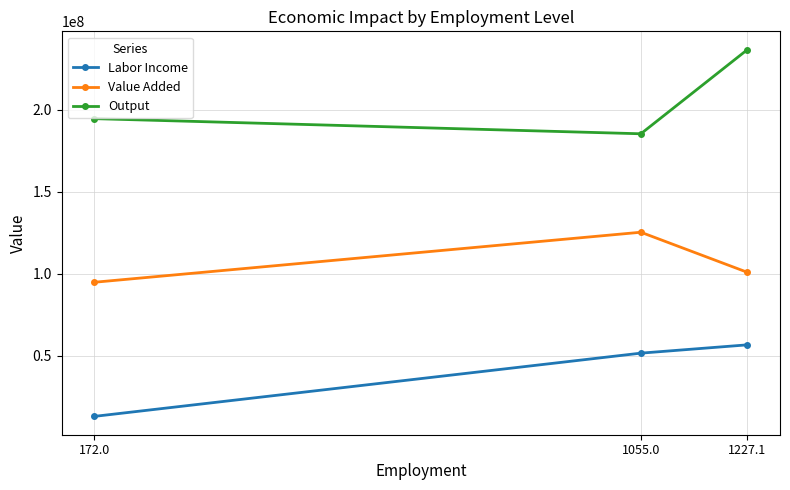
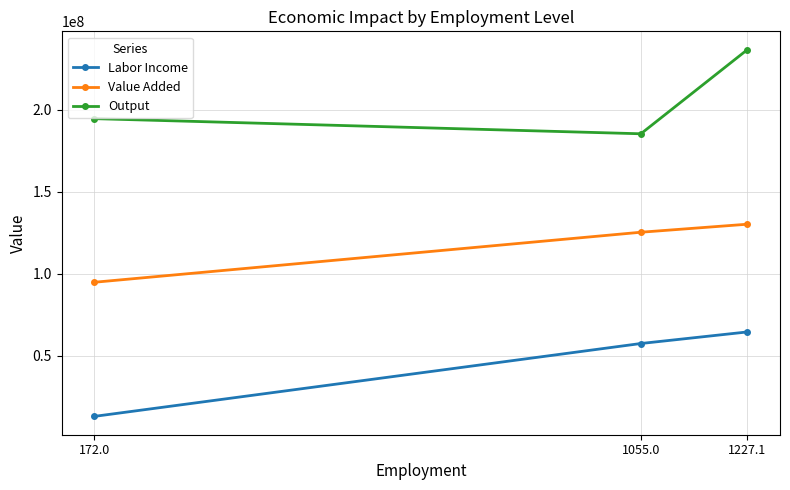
  {
    "Labor Income": {
      "172.0": 13000000,
-     "1055.0": 52000000,
-     "1227.1": 57000000
+     "1055.0": 57000000,
+     "1227.1": 64000000
    },
    "Value Added": {
      "172.0": 95000000,
      "1055.0": 125000000,
-     "1227.1": 101000000
+     "1227.1": 130000000
    },
    "Output": {
      "172.0": 195000000,
      "1055.0": 185000000,
      "1227.1": 237000000
    }
  }
